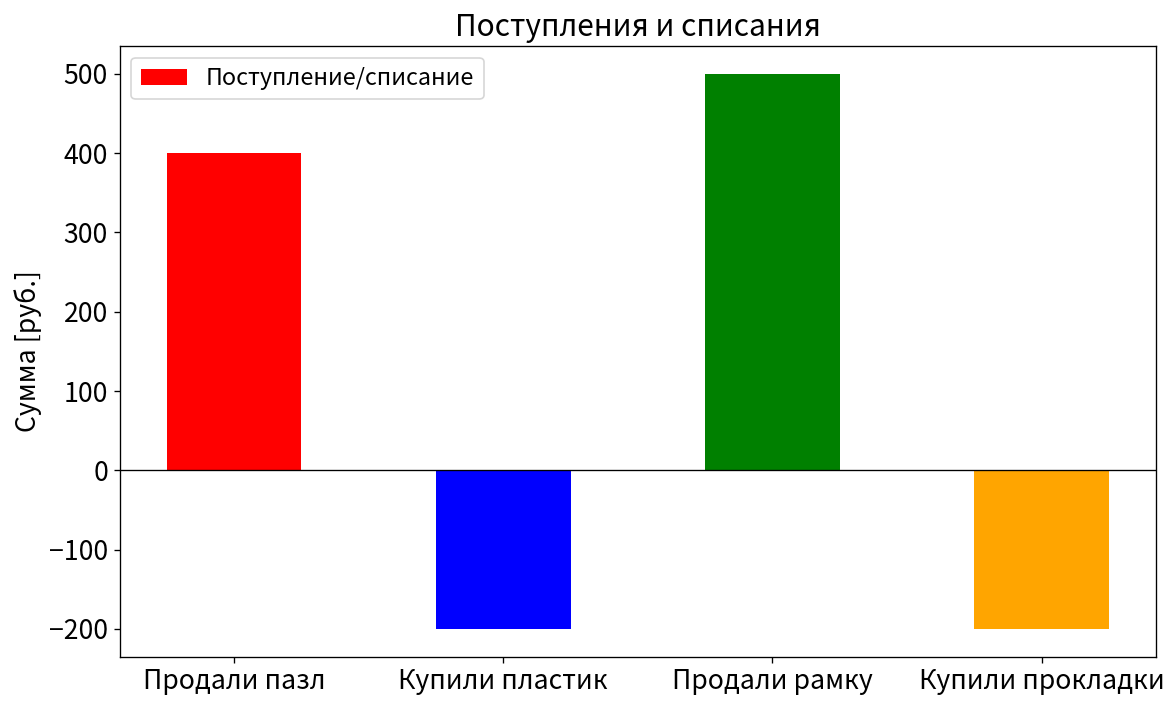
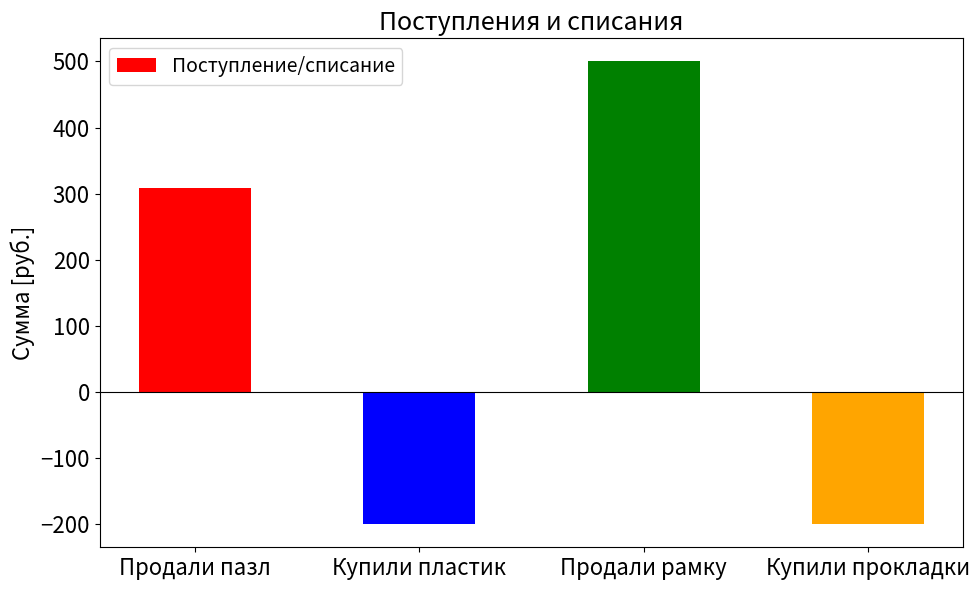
  {
-   "Продали пазл": 400,
+   "Продали пазл": 310,
    "Купили пластик": -200,
    "Продали рамку": 500,
    "Купили прокладки": -200
  }
